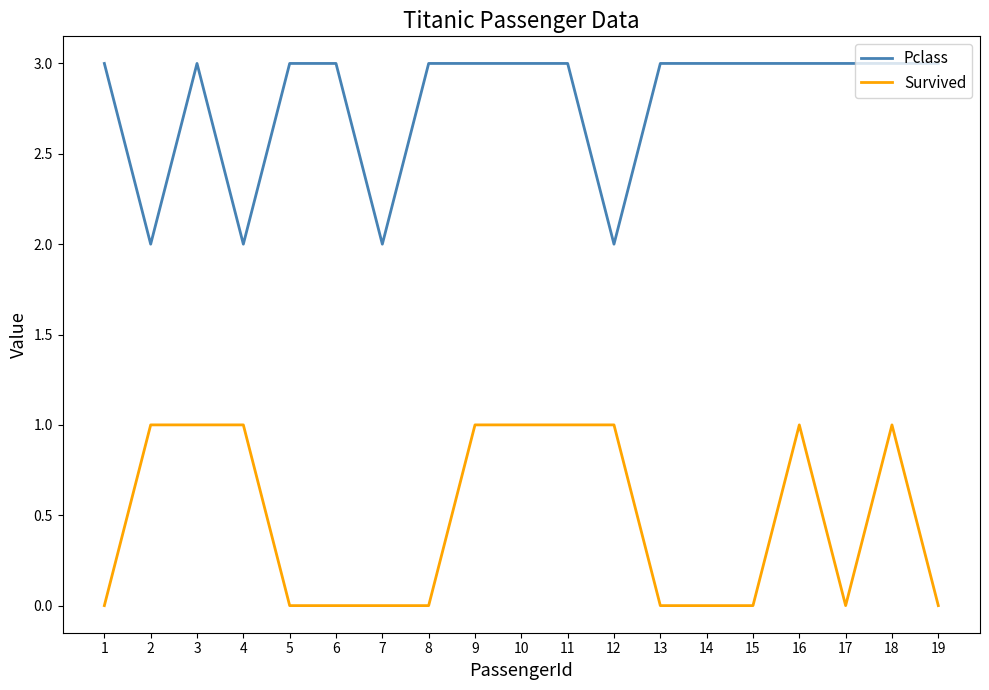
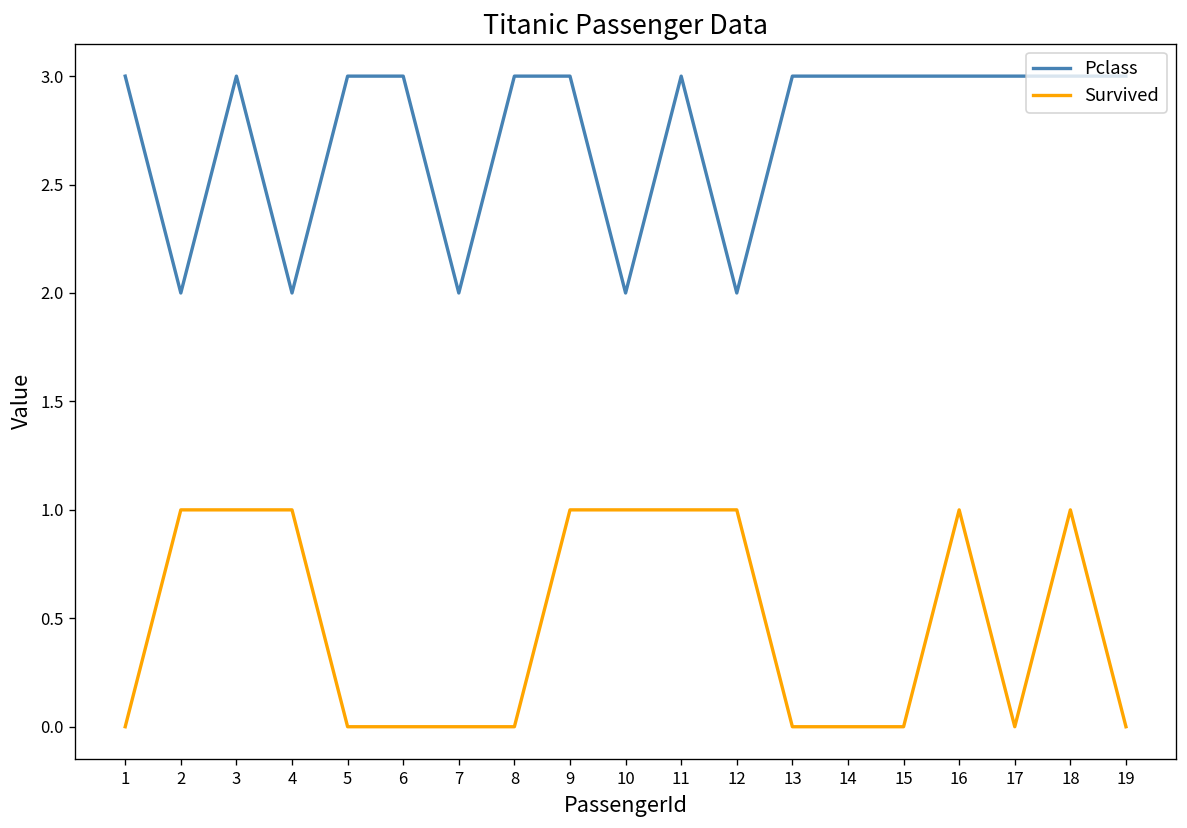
  {
    "Pclass": {
      "1": 3,
      "2": 2,
      "3": 3,
      "4": 2,
      "5": 3,
      "6": 3,
      "7": 2,
      "8": 3,
      "9": 3,
-     "10": 3,
+     "10": 2,
      "11": 3,
      "12": 2,
      "13": 3,
      "14": 3,
      "15": 3,
      "16": 3,
      "17": 3
    },
    "Survived": {
      "1": 0,
      "2": 1,
      "3": 1,
      "4": 1,
      "5": 0,
      "6": 0,
      "7": 0,
      "8": 0,
      "9": 1,
      "10": 1,
      "11": 1,
      "12": 1,
      "13": 0,
      "14": 0,
      "15": 0,
      "16": 1,
      "17": 0,
      "18": 1,
      "19": 0
    }
  }
